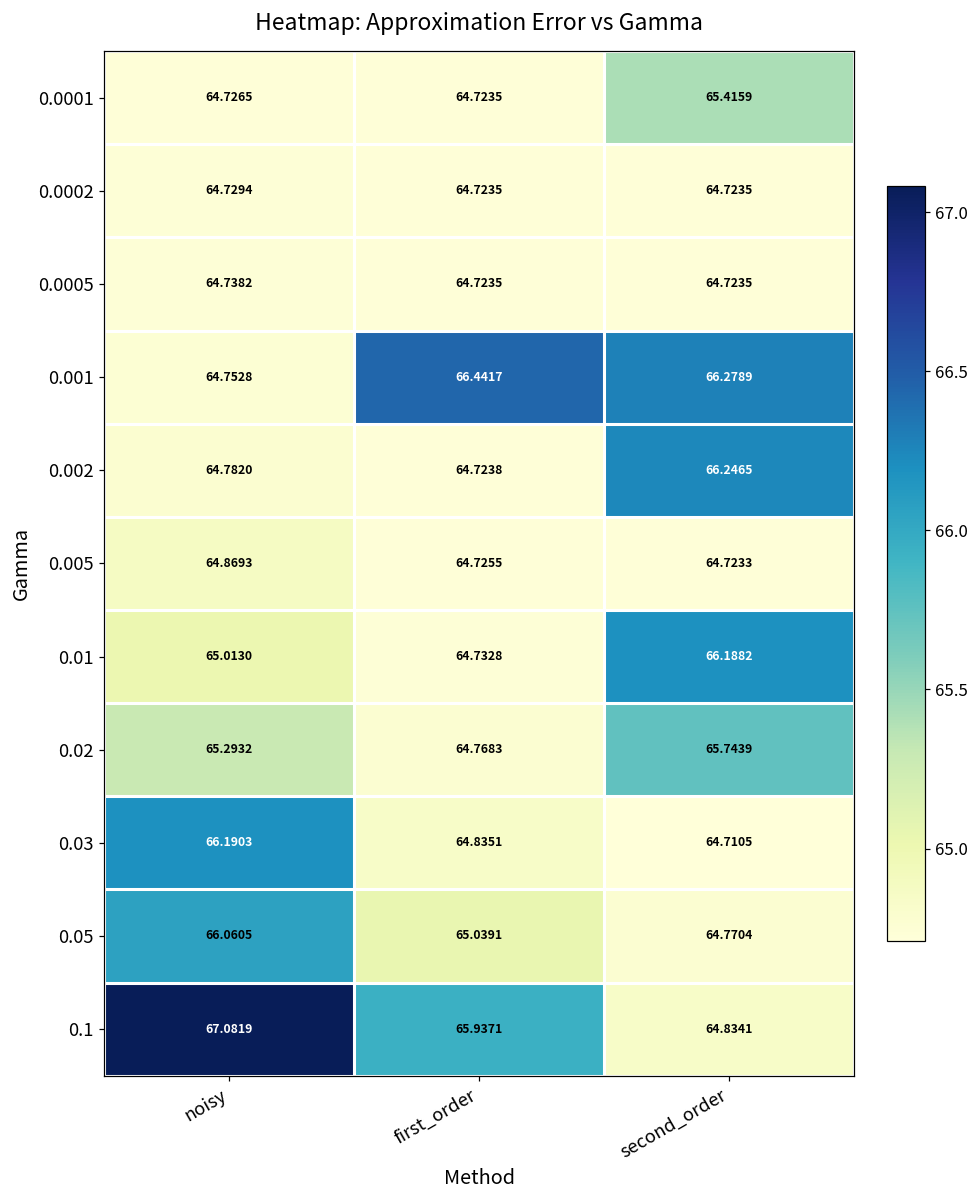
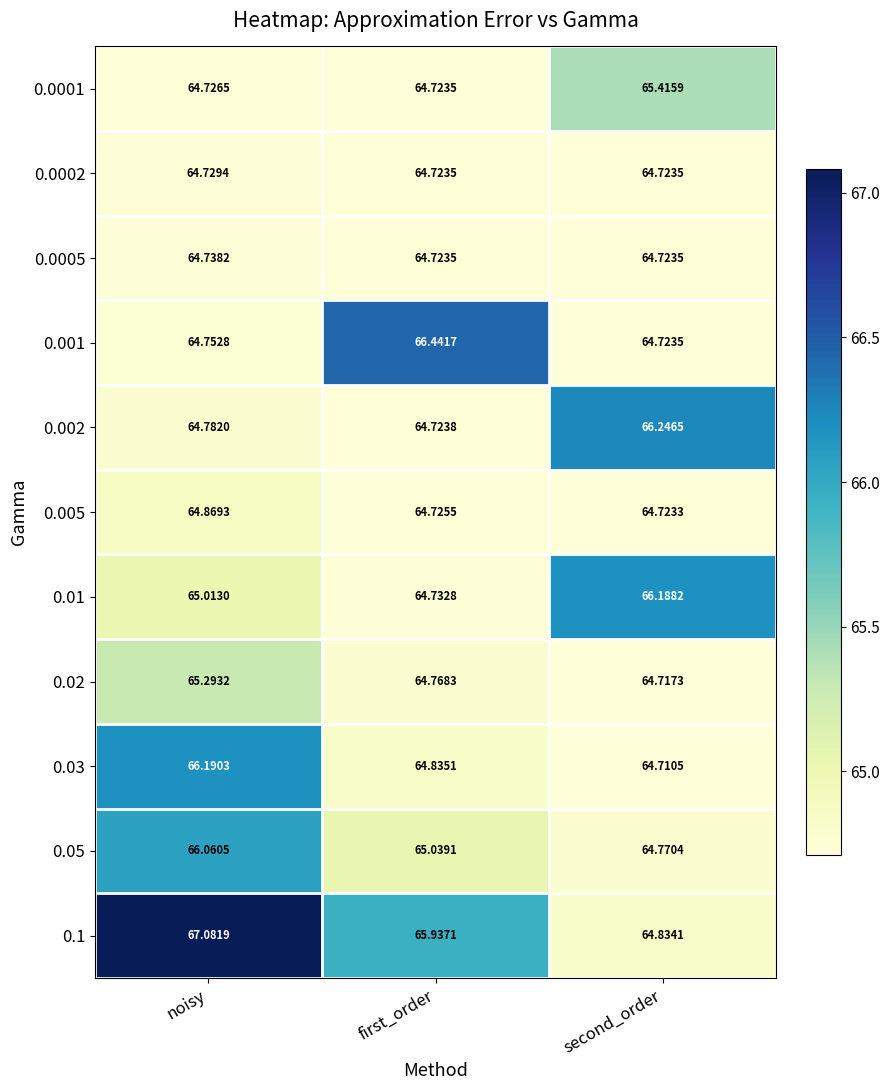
  {
    "0.0001": {
      "noisy": 64.7265,
      "first_order": 64.7235,
      "second_order": 65.4159
    },
    "0.0002": {
      "noisy": 64.7294,
      "first_order": 64.7235,
      "second_order": 64.7235
    },
    "0.0005": {
      "noisy": 64.7382,
      "first_order": 64.7235,
      "second_order": 64.7235
    },
    "0.001": {
      "noisy": 64.7528,
      "first_order": 66.4417,
-     "second_order": 66.2789
+     "second_order": 64.7235
    },
    "0.002": {
      "noisy": 64.7820,
      "first_order": 64.7238,
      "second_order": 66.2465
    },
    "0.005": {
      "noisy": 64.8693,
      "first_order": 64.7255,
      "second_order": 64.7233
    },
    "0.01": {
      "noisy": 65.0130,
      "first_order": 64.7328,
      "second_order": 66.1882
    },
    "0.02": {
      "noisy": 65.2932,
      "first_order": 64.7683,
-     "second_order": 65.7439
+     "second_order": 64.7173
    },
    "0.03": {
      "noisy": 66.1903,
      "first_order": 64.8351,
      "second_order": 64.7105
    },
    "0.05": {
      "noisy": 66.0605,
      "first_order": 65.0391,
      "second_order": 64.7704
    },
    "0.1": {
      "noisy": 67.0819,
      "first_order": 65.9371,
      "second_order": 64.8341
    }
  }
